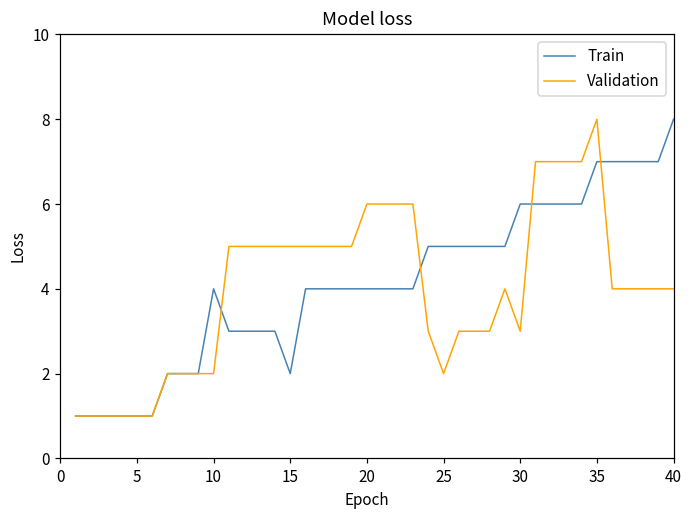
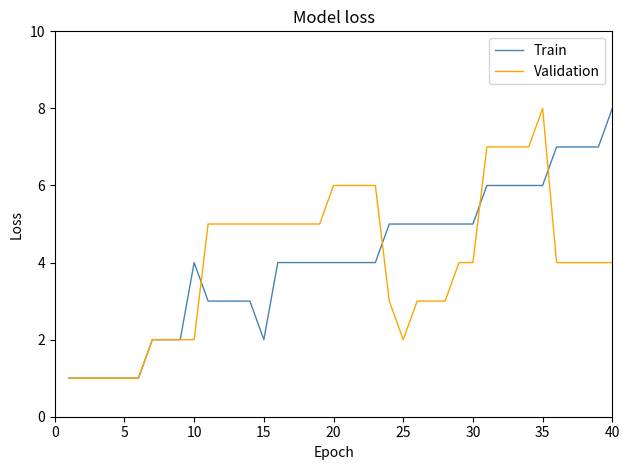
  {
    "Train": {
      "10": 4,
      "15": 2,
      "20": 4,
      "25": 5,
-     "30": 6,
-     "35": 7,
+     "30": 5,
+     "35": 6,
      "40": 8
    },
    "Validation": {
      "10": 2,
      "15": 5,
      "20": 6,
      "25": 2,
-     "30": 3,
+     "30": 4,
      "35": 8,
      "40": 4
    }
  }
